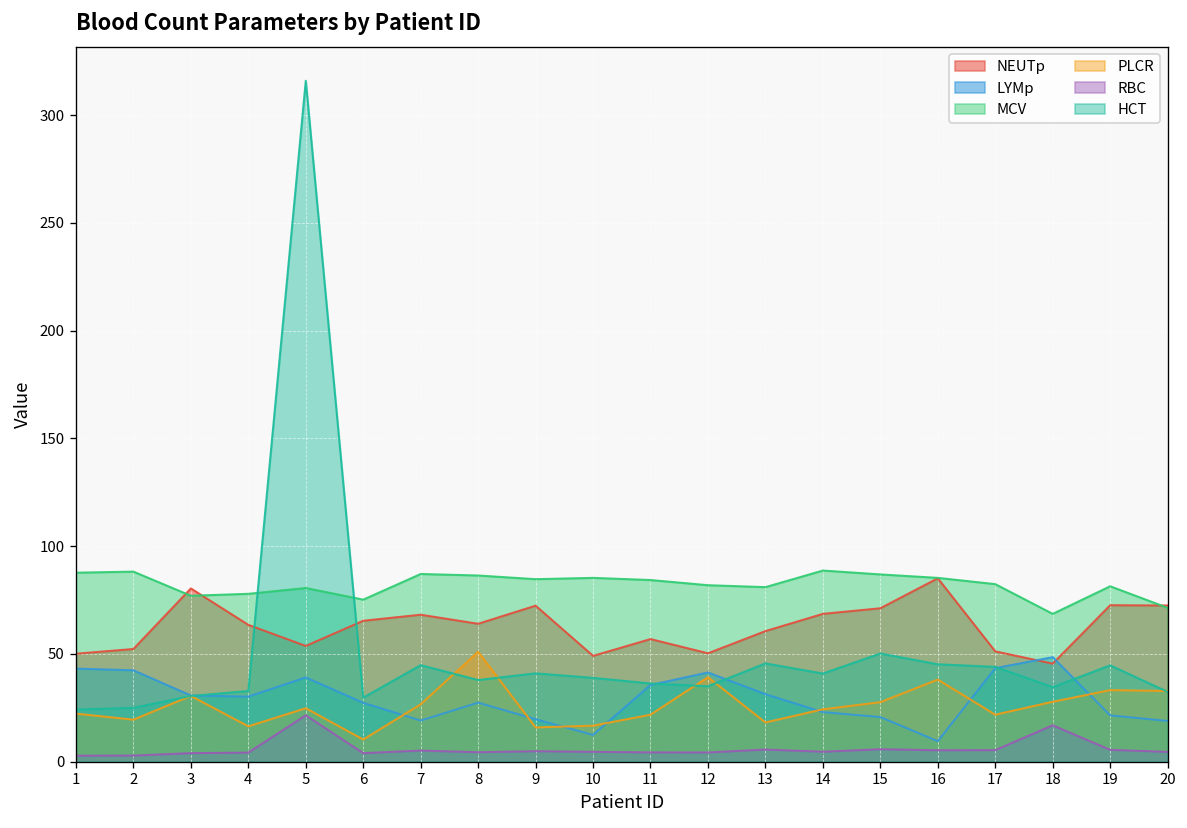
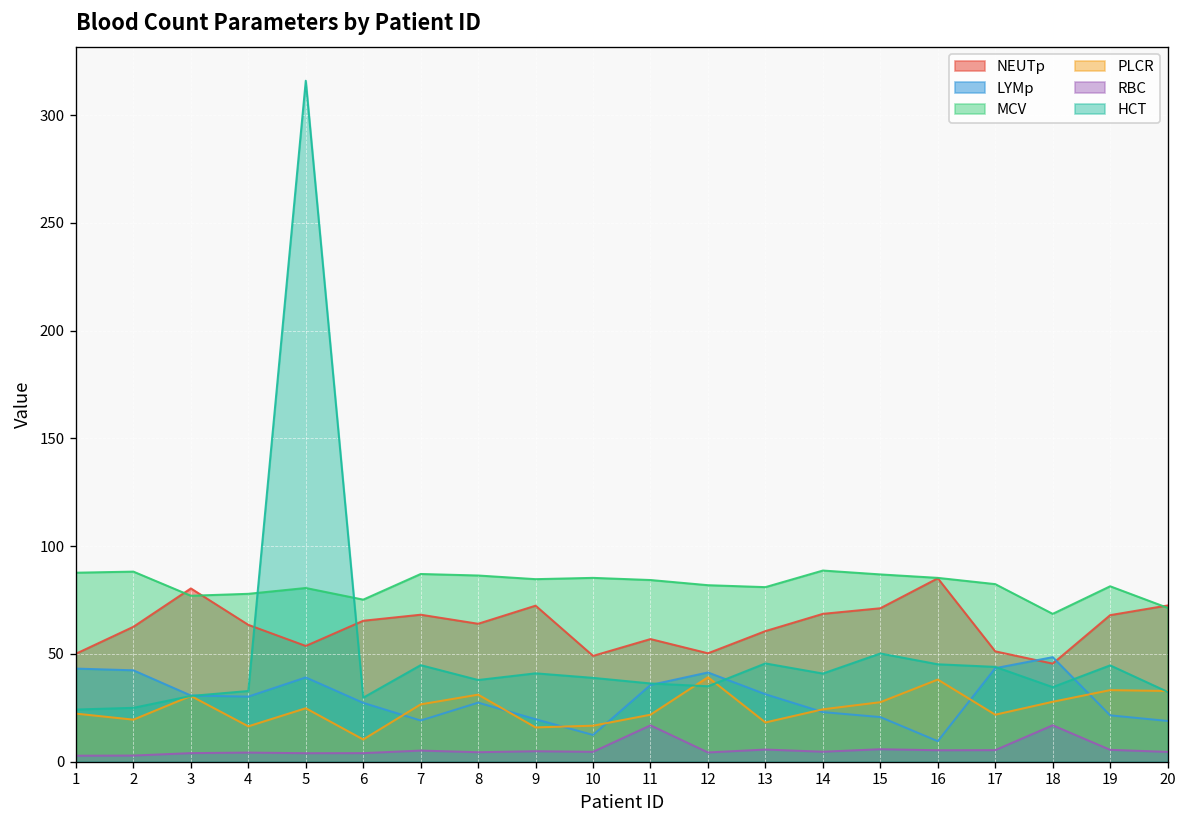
  {
    "NEUTp": {
      "1": 50,
-     "2": 52,
+     "2": 63,
      "3": 80,
      "4": 64,
      "5": 54,
      "6": 65,
      "7": 68,
      "8": 64,
      "9": 72,
      "10": 49,
      "11": 57,
      "12": 50,
      "13": 61,
      "14": 69,
      "15": 71,
      "17": 51,
      "18": 46,
-     "19": 73
+     "19": 68
    },
    "PLCR": {
      "1": 22,
      "2": 20,
      "4": 16,
      "5": 25,
      "6": 10,
      "7": 27,
-     "8": 51,
+     "8": 31,
      "9": 16,
      "10": 17,
      "11": 22,
      "12": 39,
      "13": 18,
      "15": 28,
      "16": 38,
      "17": 22,
      "18": 28,
      "19": 33
    },
    "RBC": {
      "1": 3,
      "2": 3,
      "3": 4,
      "4": 4,
-     "5": 22,
+     "5": 4,
      "6": 4,
      "7": 5,
      "8": 4,
      "9": 5,
      "10": 5,
-     "11": 4,
+     "11": 17,
      "12": 4,
      "13": 6,
      "14": 5,
      "15": 6,
      "16": 5,
      "17": 5,
      "18": 17,
      "19": 6,
      "20": 5
    }
  }
